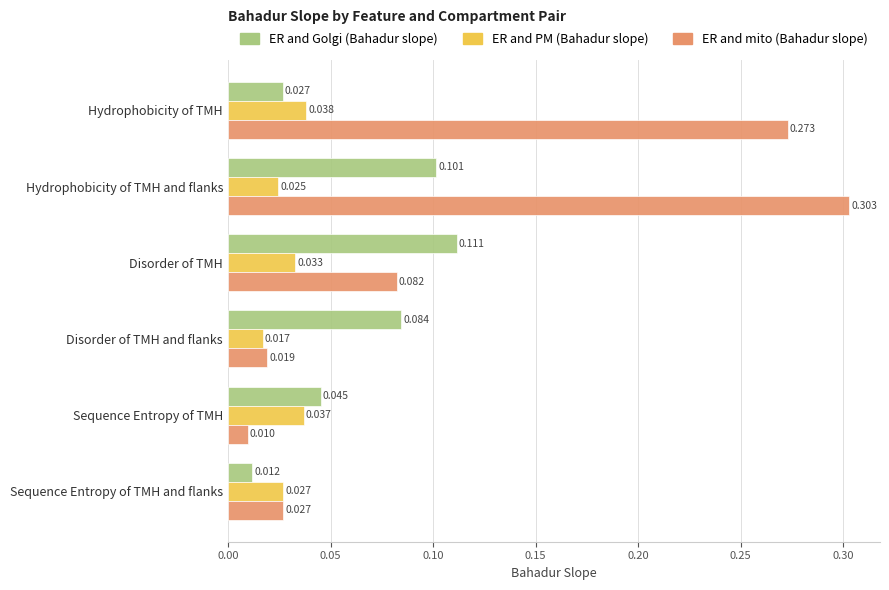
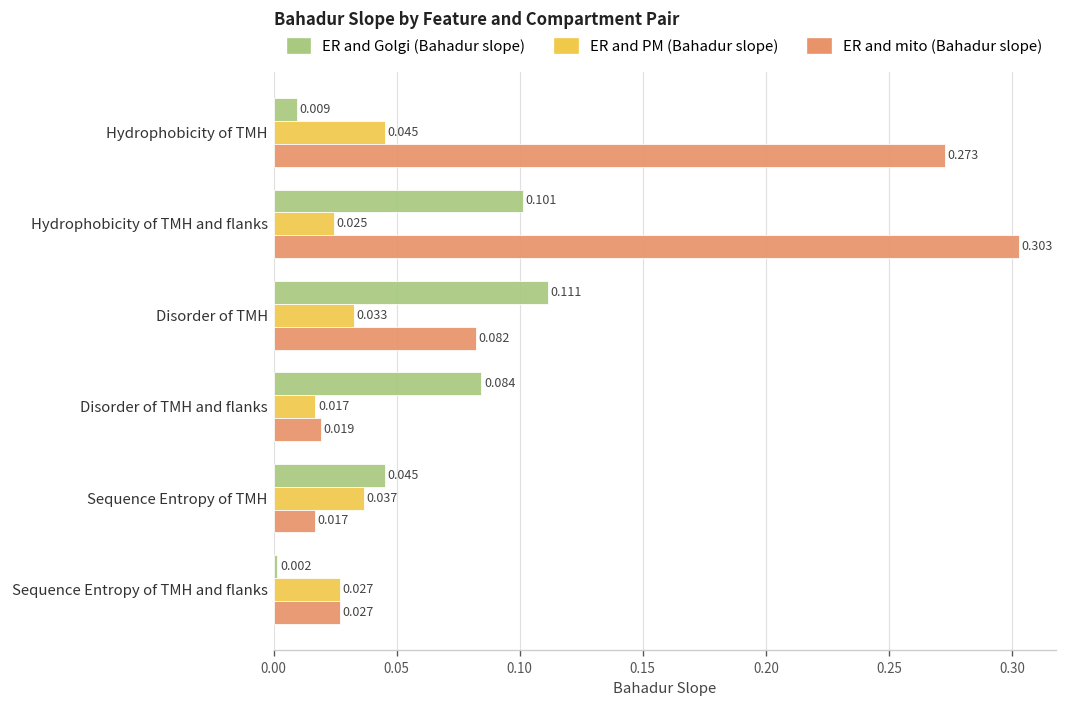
  {
    "ER and Golgi (Bahadur slope)": {
-     "Hydrophobicity of TMH": 0.027,
+     "Hydrophobicity of TMH": 0.009,
      "Hydrophobicity of TMH and flanks": 0.101,
      "Disorder of TMH": 0.111,
      "Disorder of TMH and flanks": 0.084,
      "Sequence Entropy of TMH": 0.045,
-     "Sequence Entropy of TMH and flanks": 0.012
+     "Sequence Entropy of TMH and flanks": 0.002
    },
    "ER and PM (Bahadur slope)": {
-     "Hydrophobicity of TMH": 0.038,
+     "Hydrophobicity of TMH": 0.045,
      "Hydrophobicity of TMH and flanks": 0.025,
      "Disorder of TMH": 0.033,
      "Disorder of TMH and flanks": 0.017,
      "Sequence Entropy of TMH": 0.037,
      "Sequence Entropy of TMH and flanks": 0.027
    },
    "ER and mito (Bahadur slope)": {
      "Hydrophobicity of TMH": 0.273,
      "Hydrophobicity of TMH and flanks": 0.303,
      "Disorder of TMH": 0.082,
      "Disorder of TMH and flanks": 0.019,
-     "Sequence Entropy of TMH": 0.010,
+     "Sequence Entropy of TMH": 0.017,
      "Sequence Entropy of TMH and flanks": 0.027
    }
  }
